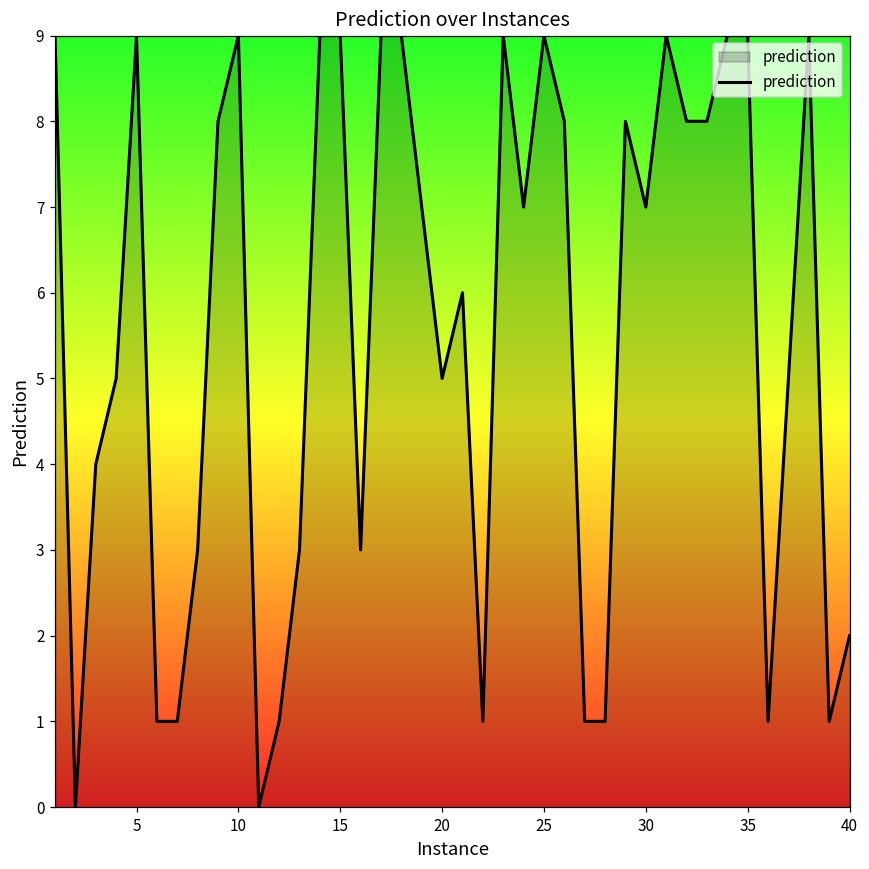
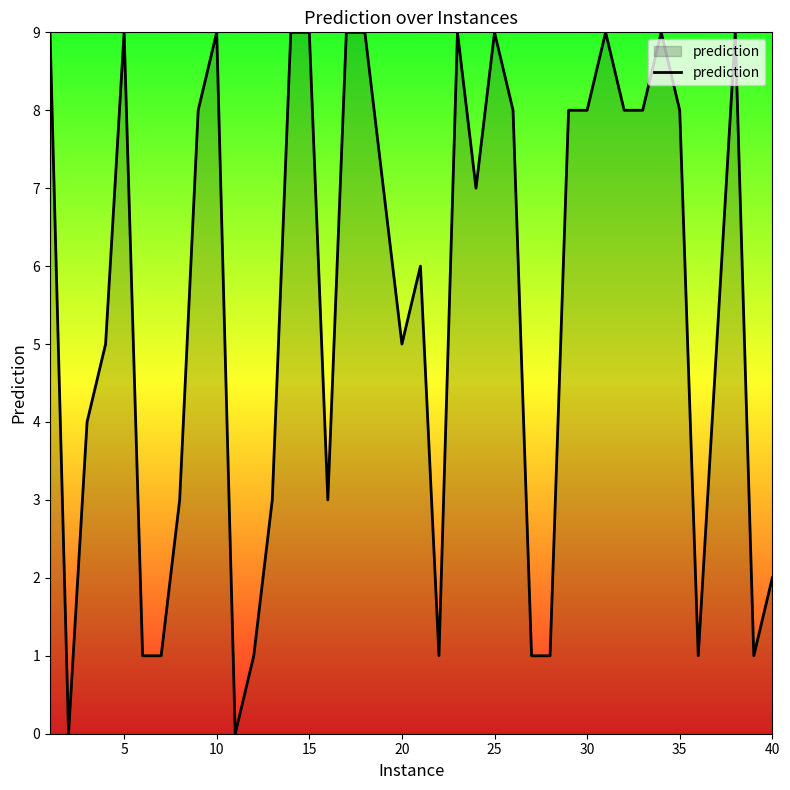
  {
    "5": 9,
    "10": 9,
    "15": 9,
    "20": 5,
    "25": 9,
-   "30": 7,
-   "35": 9,
+   "30": 8,
+   "35": 8,
    "40": 2
  }
